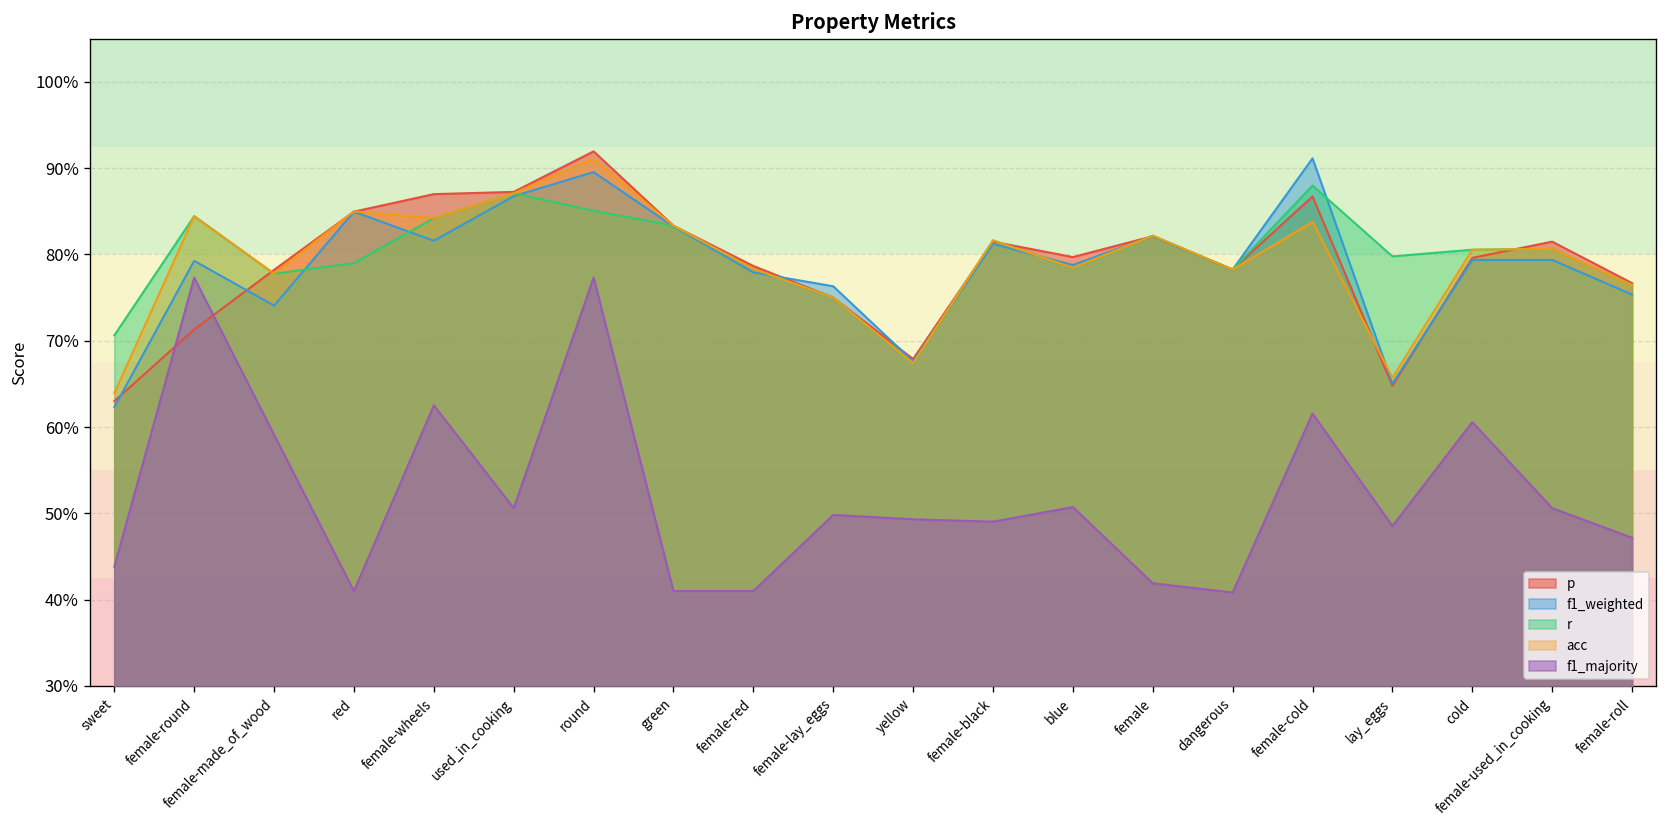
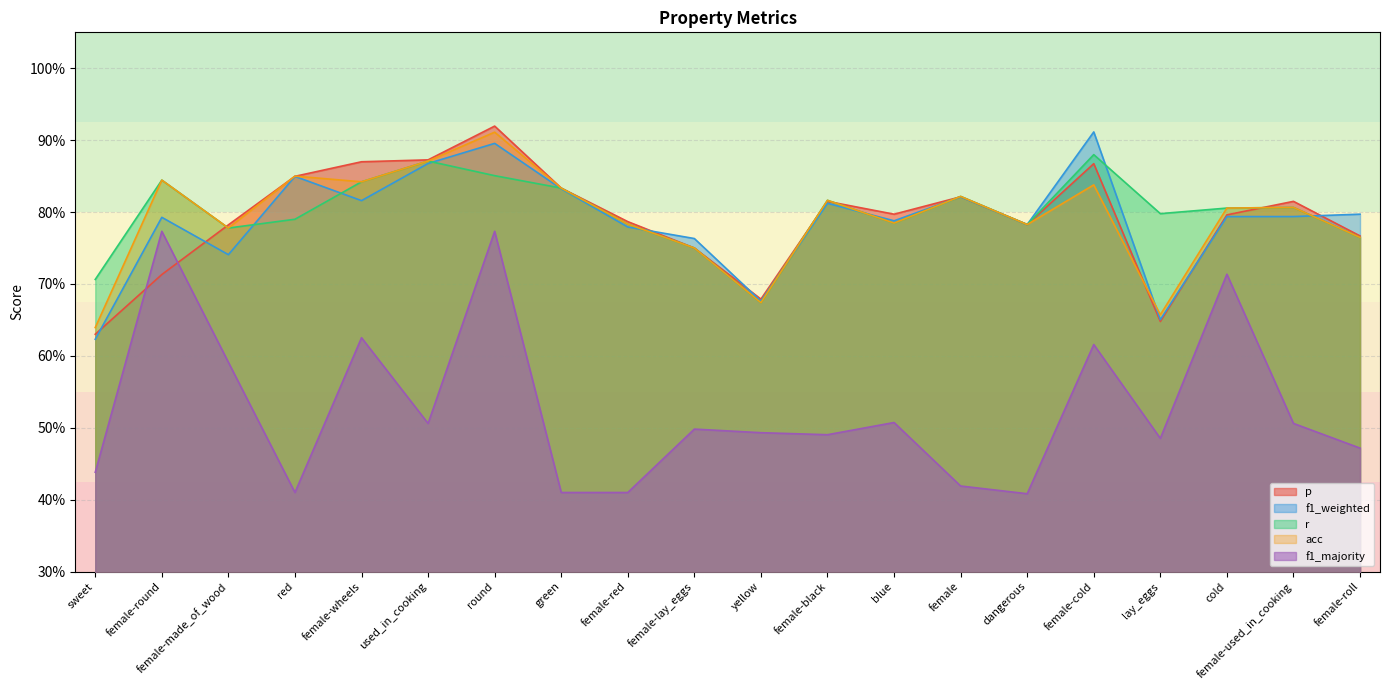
  {
    "p": {
      "sweet": "63%",
      "female-round": "71%",
      "female-made_of_wood": "78%",
      "female-wheels": "87%",
      "round": "92%",
      "blue": "80%",
      "female-cold": "87%",
      "female-used_in_cooking": "81%"
    },
    "f1_weighted": {
      "sweet": "62%",
      "female-round": "79%",
      "female-made_of_wood": "74%",
      "female-wheels": "82%",
      "round": "90%",
      "female-red": "78%",
      "female-lay_eggs": "76%",
      "female-cold": "91%",
      "female-used_in_cooking": "79%",
-     "female-roll": "75%"
+     "female-roll": "80%"
    },
    "r": {
      "sweet": "71%",
      "red": "79%",
      "round": "85%",
      "female-cold": "88%",
      "lay_eggs": "80%"
    },
    "acc": {
      "sweet": "64%",
      "round": "91%",
      "female-cold": "84%",
      "lay_eggs": "66%"
    },
    "f1_majority": {
      "sweet": "44%",
      "female-round": "77%",
      "female-made_of_wood": "59%",
      "red": "41%",
      "female-wheels": "63%",
      "used_in_cooking": "51%",
      "round": "77%",
      "green": "41%",
      "female-red": "41%",
      "female-lay_eggs": "50%",
      "yellow": "49%",
      "female-black": "49%",
      "blue": "51%",
      "female": "42%",
      "dangerous": "41%",
      "female-cold": "62%",
      "lay_eggs": "49%",
-     "cold": "61%",
+     "cold": "71%",
      "female-used_in_cooking": "51%",
      "female-roll": "47%"
    }
  }
